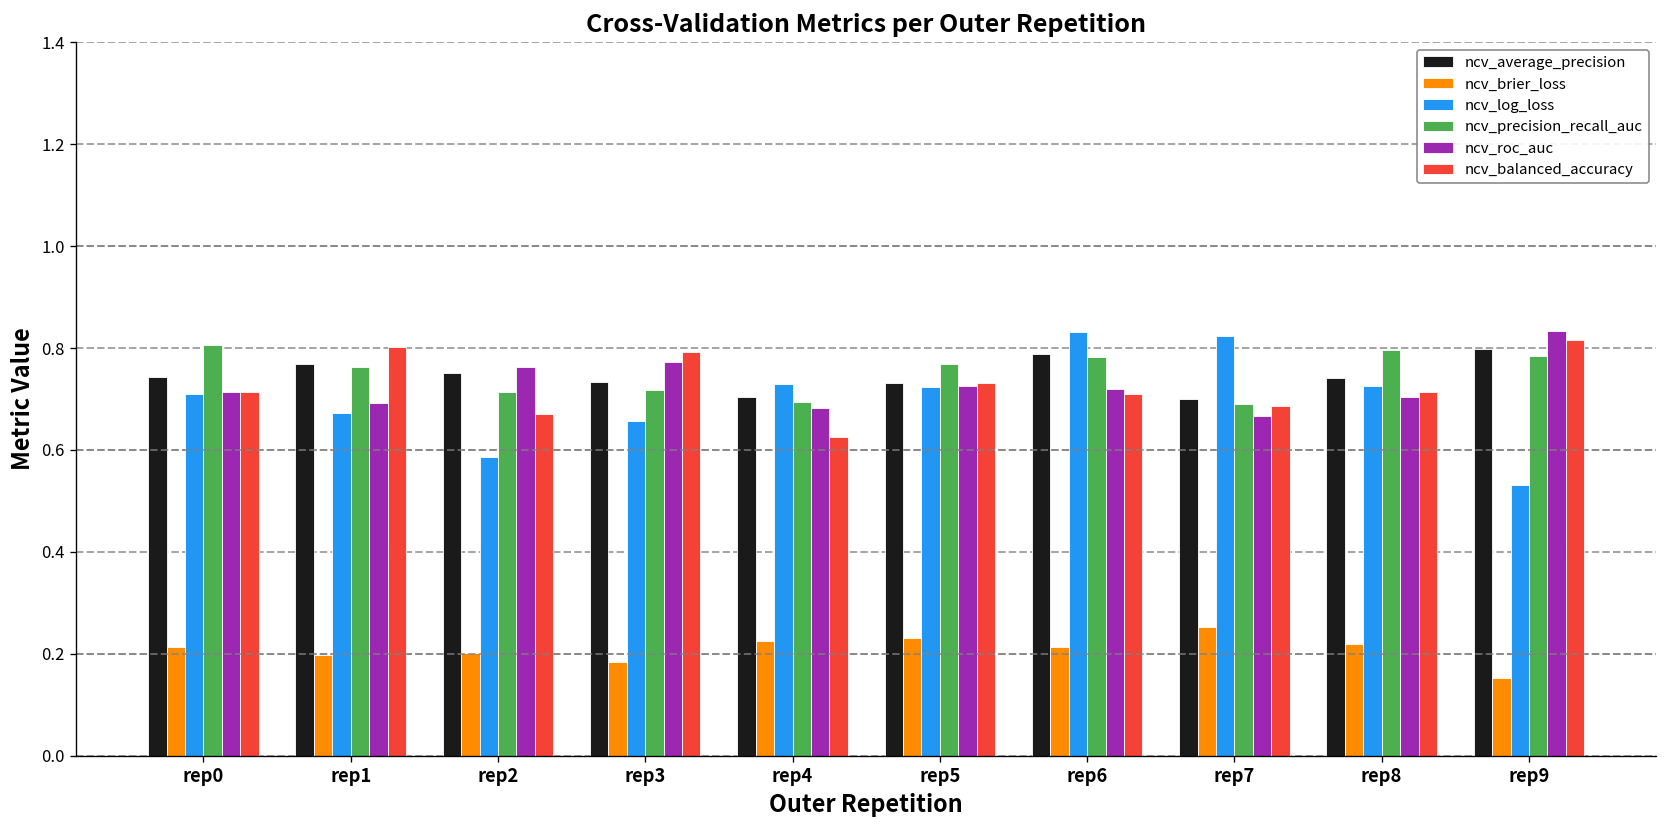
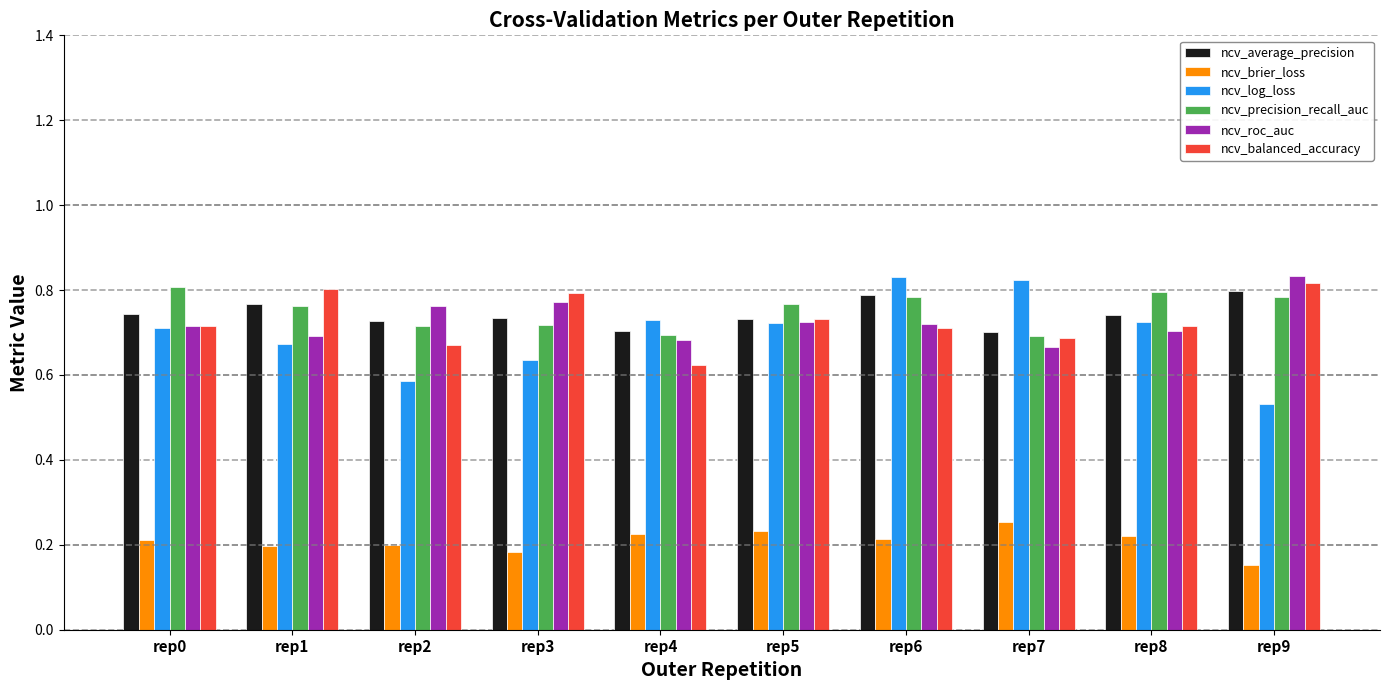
  {
    "ncv_average_precision": {
      "rep0": 0.74,
      "rep1": 0.77,
-     "rep2": 0.75,
+     "rep2": 0.73,
      "rep3": 0.73,
      "rep4": 0.70,
      "rep5": 0.73,
      "rep6": 0.79,
      "rep7": 0.70,
      "rep8": 0.74,
      "rep9": 0.80
    },
    "ncv_brier_loss": {
      "rep0": 0.21,
      "rep1": 0.20,
      "rep2": 0.20,
      "rep3": 0.18,
      "rep4": 0.23,
      "rep5": 0.23,
      "rep6": 0.21,
      "rep7": 0.25,
      "rep8": 0.22,
      "rep9": 0.15
    },
    "ncv_log_loss": {
      "rep0": 0.71,
      "rep1": 0.67,
      "rep2": 0.59,
-     "rep3": 0.66,
+     "rep3": 0.63,
      "rep4": 0.73,
      "rep5": 0.72,
      "rep6": 0.83,
      "rep7": 0.82,
      "rep8": 0.73,
      "rep9": 0.53
    },
    "ncv_precision_recall_auc": {
      "rep0": 0.81,
      "rep1": 0.76,
      "rep2": 0.71,
      "rep3": 0.72,
      "rep4": 0.69,
      "rep5": 0.77,
      "rep6": 0.78,
      "rep7": 0.69,
      "rep8": 0.80,
      "rep9": 0.78
    },
    "ncv_roc_auc": {
      "rep0": 0.71,
      "rep1": 0.69,
      "rep2": 0.76,
      "rep3": 0.77,
      "rep4": 0.68,
      "rep5": 0.73,
      "rep6": 0.72,
      "rep7": 0.67,
      "rep8": 0.70,
      "rep9": 0.83
    },
    "ncv_balanced_accuracy": {
      "rep0": 0.71,
      "rep1": 0.80,
      "rep2": 0.67,
      "rep3": 0.79,
      "rep4": 0.62,
      "rep5": 0.73,
      "rep6": 0.71,
      "rep7": 0.69,
      "rep8": 0.71,
      "rep9": 0.82
    }
  }
